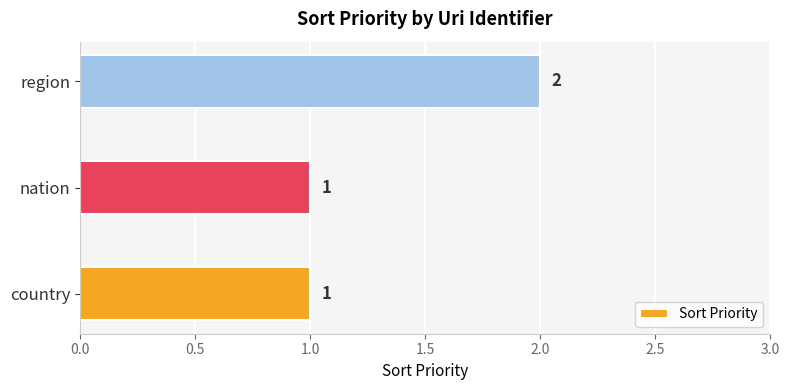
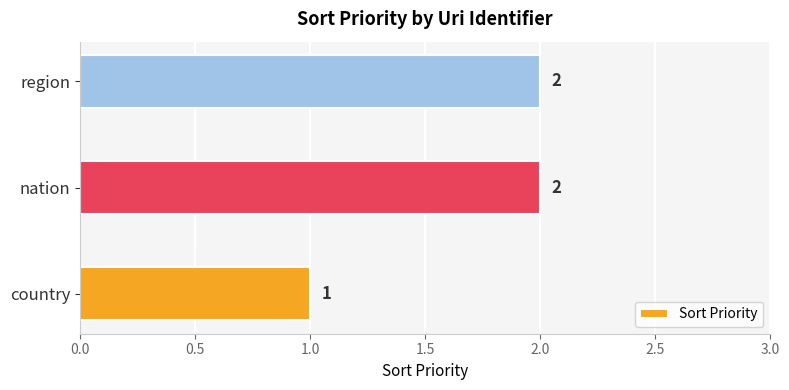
  {
    "region": 2,
-   "nation": 1,
+   "nation": 2,
    "country": 1
  }
